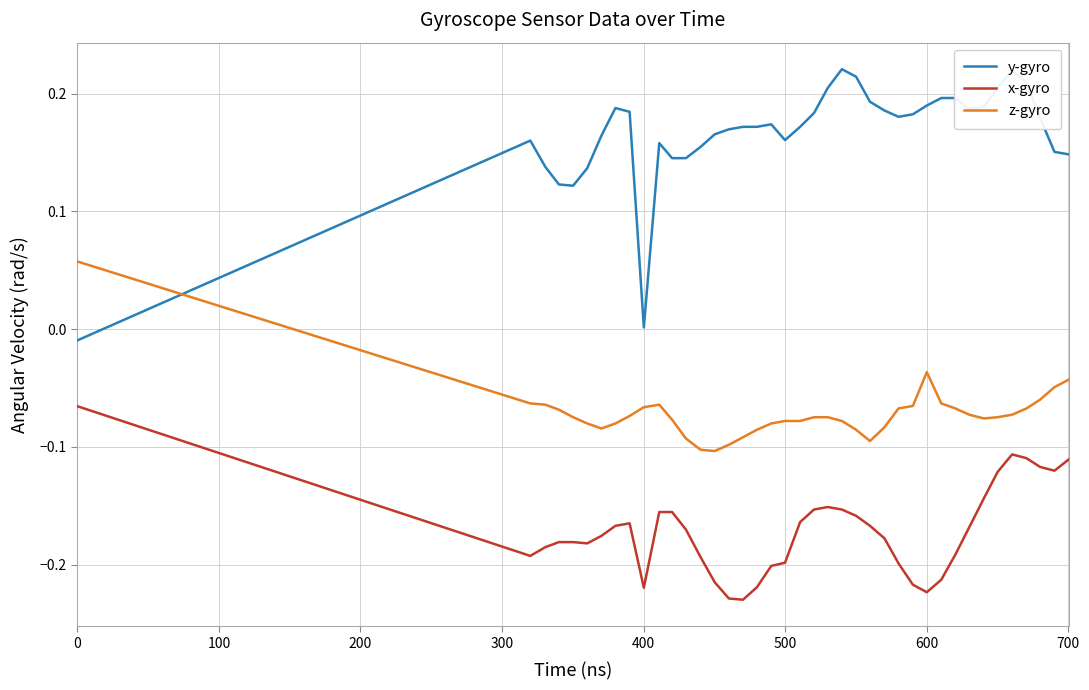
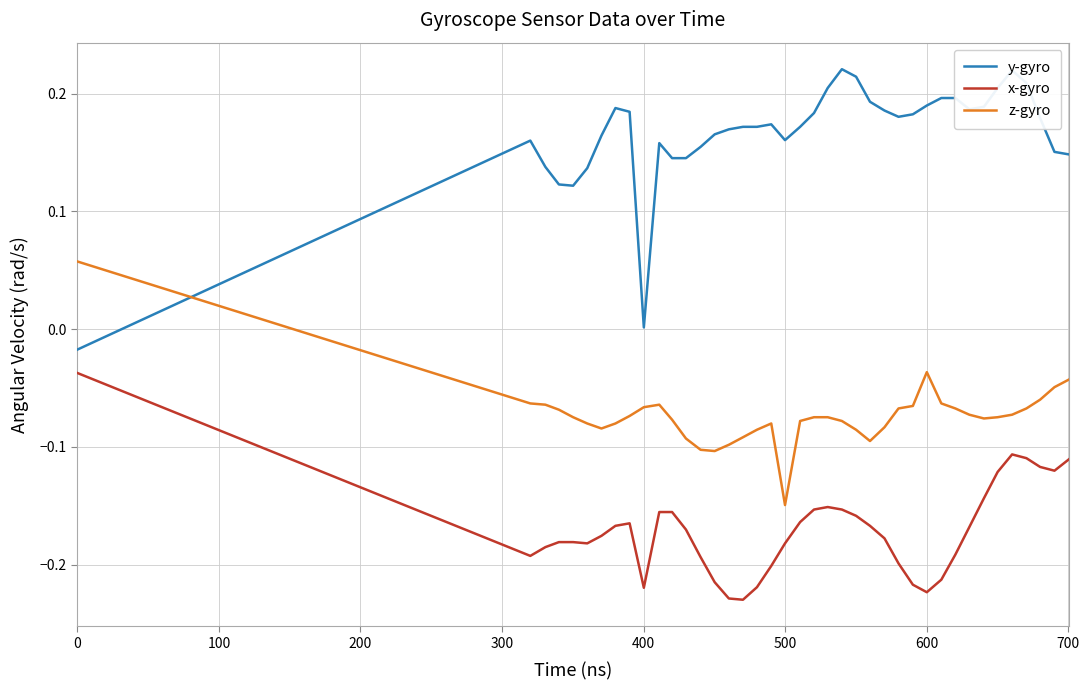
  {
    "y-gyro": {
-     "0": -0.010,
+     "0": -0.017,
      "400": 0.001,
      "500": 0.161,
      "600": 0.190
    },
    "x-gyro": {
-     "0": -0.065,
+     "0": -0.037,
      "400": -0.220,
-     "500": -0.198,
+     "500": -0.182,
      "600": -0.223
    },
    "z-gyro": {
      "0": 0.057,
      "400": -0.066,
-     "500": -0.078,
+     "500": -0.149,
      "600": -0.037
    }
  }
